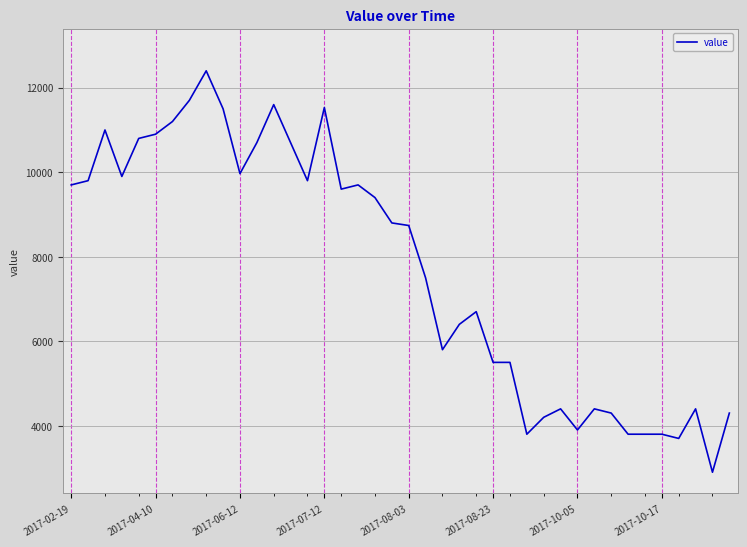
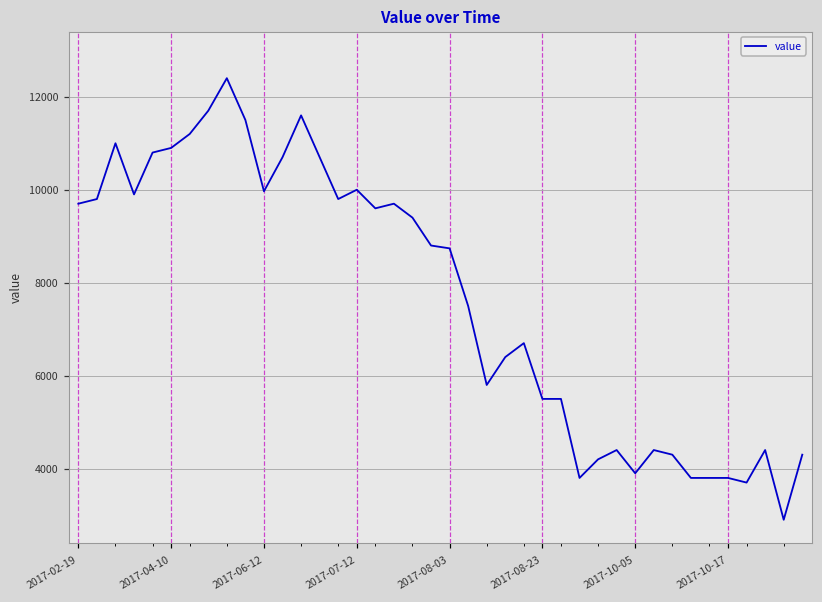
  {
    "2017-02-19": 9700,
    "2017-04-10": 10900,
    "2017-06-12": 10000,
-   "2017-07-12": 11500,
+   "2017-07-12": 10000,
    "2017-08-03": 8700,
    "2017-08-23": 5500,
    "2017-10-05": 3900,
    "2017-10-17": 3800
  }
